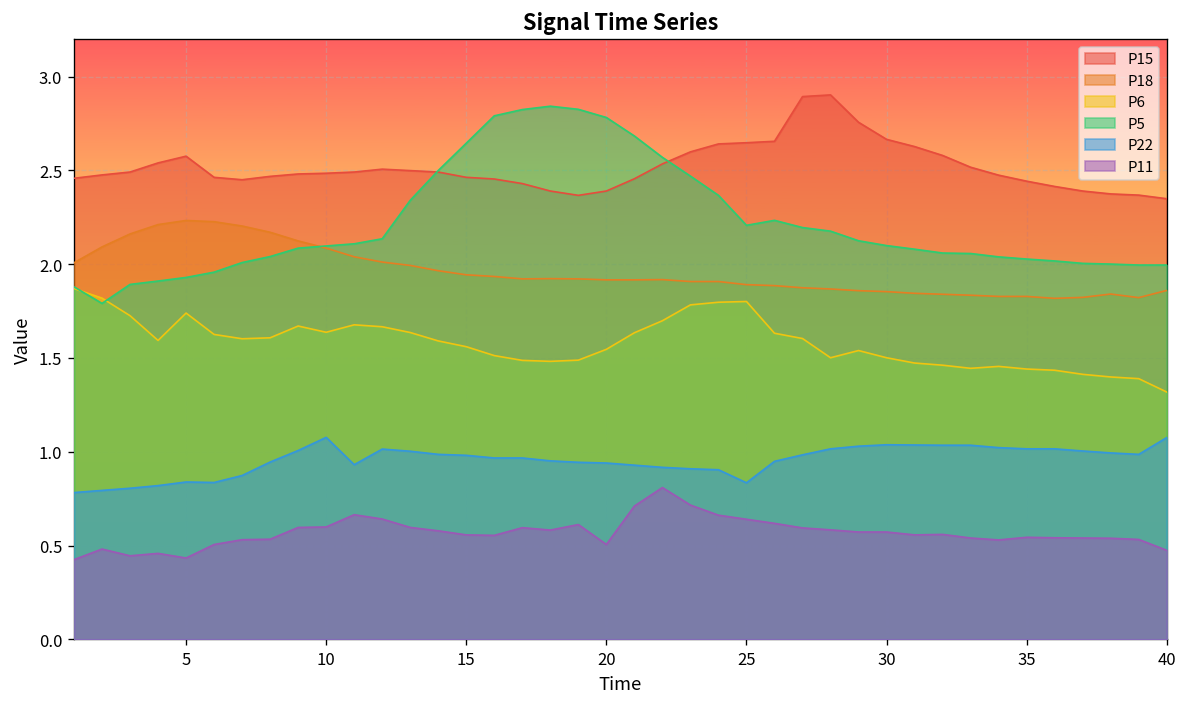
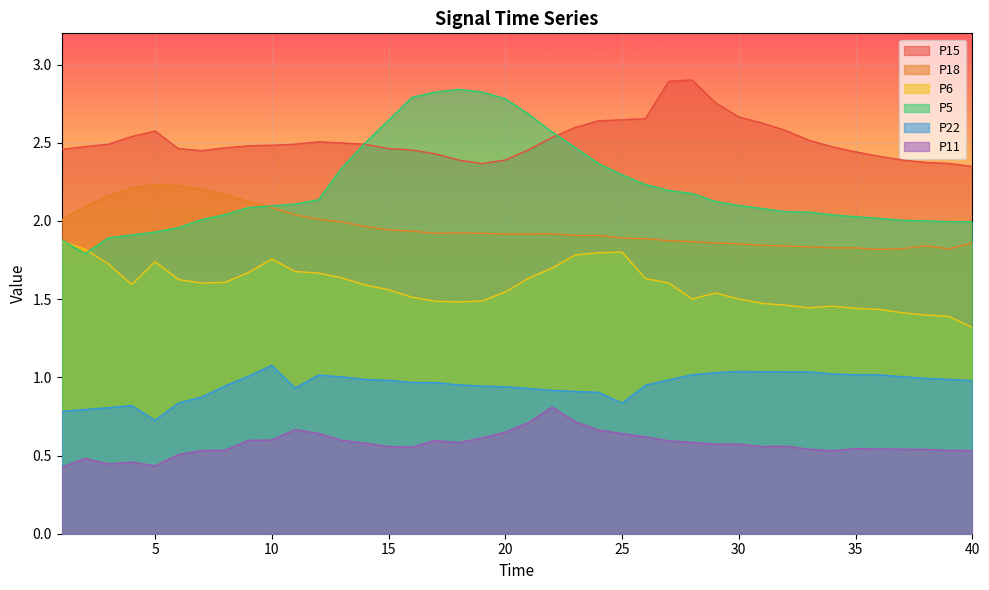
  {
    "P6": {
      "5": 1.74,
-     "10": 1.64,
+     "10": 1.76,
      "15": 1.56,
      "20": 1.55,
      "25": 1.80,
      "30": 1.50,
      "35": 1.44,
      "40": 1.32
    },
    "P5": {
      "5": 1.93,
      "15": 2.64,
      "20": 2.78,
-     "25": 2.21,
+     "25": 2.30,
      "30": 2.10,
      "35": 2.03,
      "40": 2.00
    },
    "P22": {
-     "5": 0.84,
+     "5": 0.72,
      "10": 1.08,
      "15": 0.98,
      "20": 0.94,
      "25": 0.83,
      "30": 1.04,
      "35": 1.02,
-     "40": 1.08
+     "40": 0.98
    },
    "P11": {
      "5": 0.43,
      "10": 0.60,
      "15": 0.56,
-     "20": 0.51,
+     "20": 0.65,
      "25": 0.64,
      "30": 0.57,
      "35": 0.54,
-     "40": 0.48
+     "40": 0.53
    }
  }
